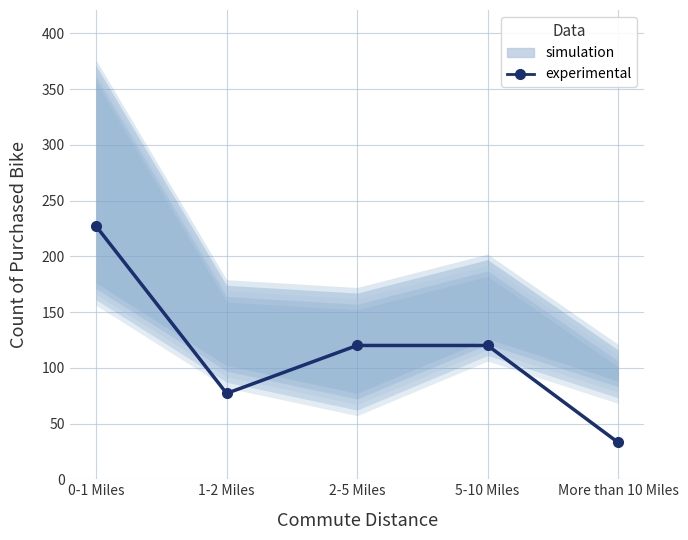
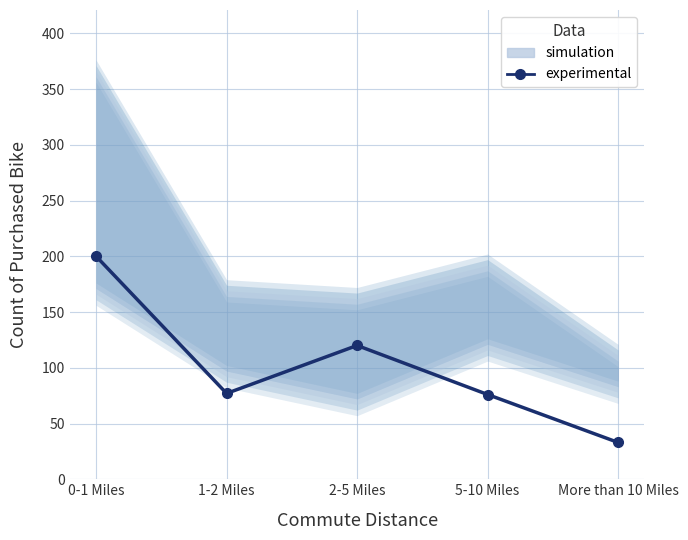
  {
    "experimental": {
-     "0-1 Miles": 227,
+     "0-1 Miles": 200,
      "1-2 Miles": 77,
      "2-5 Miles": 120,
-     "5-10 Miles": 120,
+     "5-10 Miles": 76,
      "More than 10 Miles": 33
    }
  }
